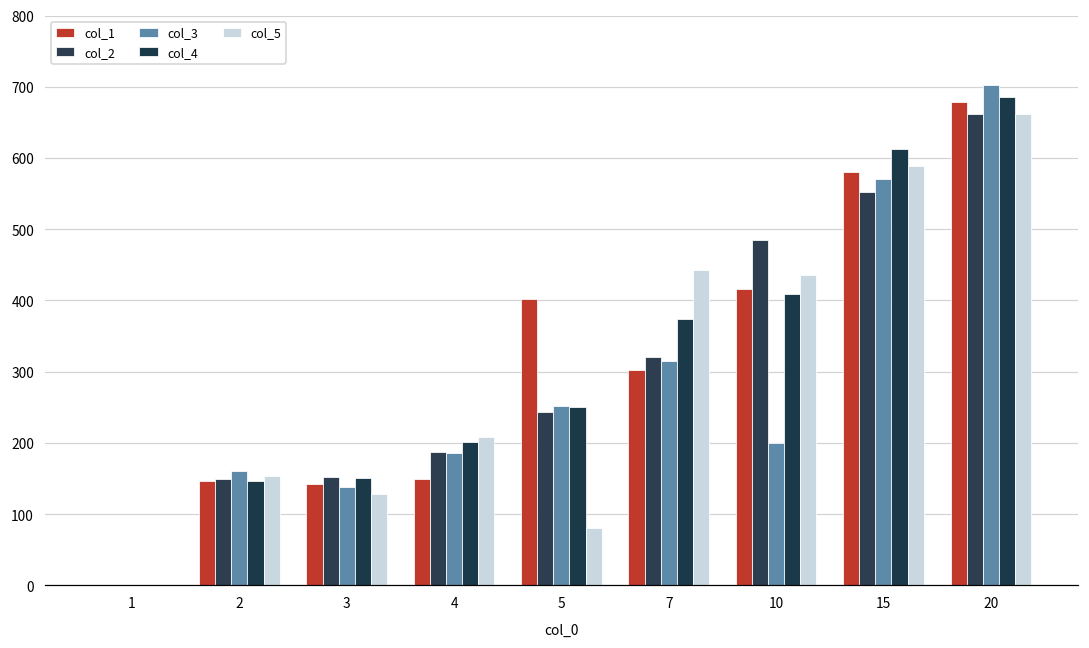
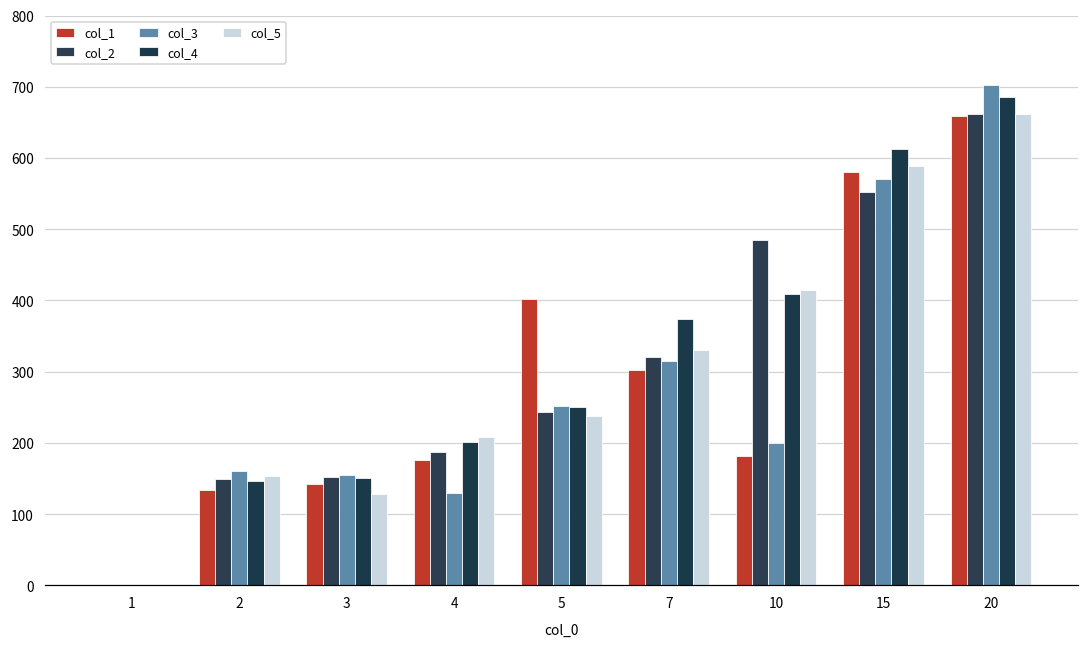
  {
    "col_1": {
      "1": 0,
-     "2": 150,
+     "2": 130,
      "3": 140,
-     "4": 150,
+     "4": 180,
      "5": 400,
      "7": 300,
-     "10": 420,
+     "10": 180,
      "15": 580,
-     "20": 680
+     "20": 660
    },
    "col_3": {
      "1": 0,
      "2": 160,
-     "3": 140,
-     "4": 190,
+     "3": 160,
+     "4": 130,
      "5": 250,
      "7": 320,
      "10": 200,
      "15": 570,
      "20": 700
    },
    "col_5": {
      "1": 0,
      "2": 150,
      "3": 130,
      "4": 210,
-     "5": 80,
-     "7": 440,
-     "10": 440,
+     "5": 240,
+     "7": 330,
+     "10": 420,
      "15": 590,
      "20": 660
    }
  }
